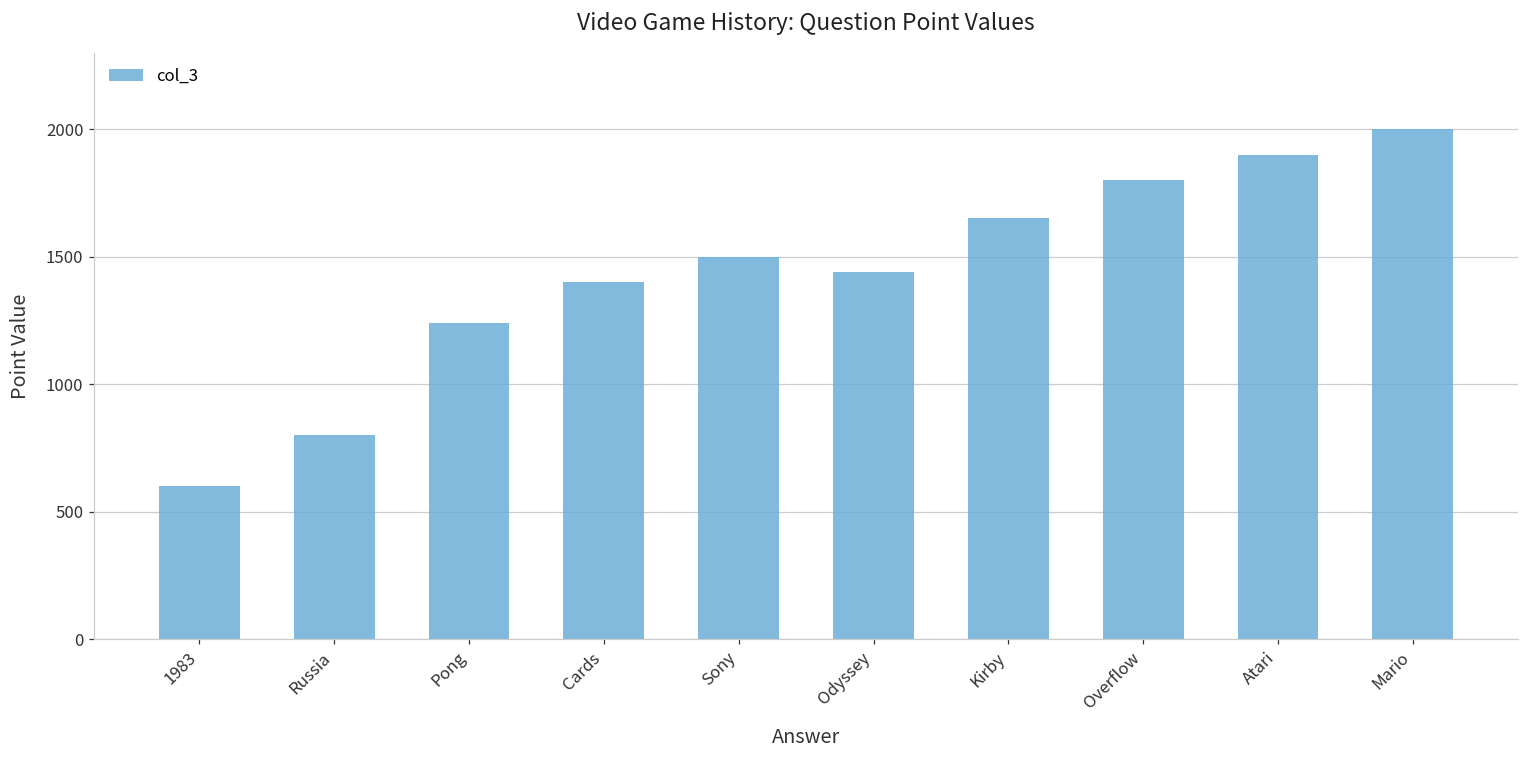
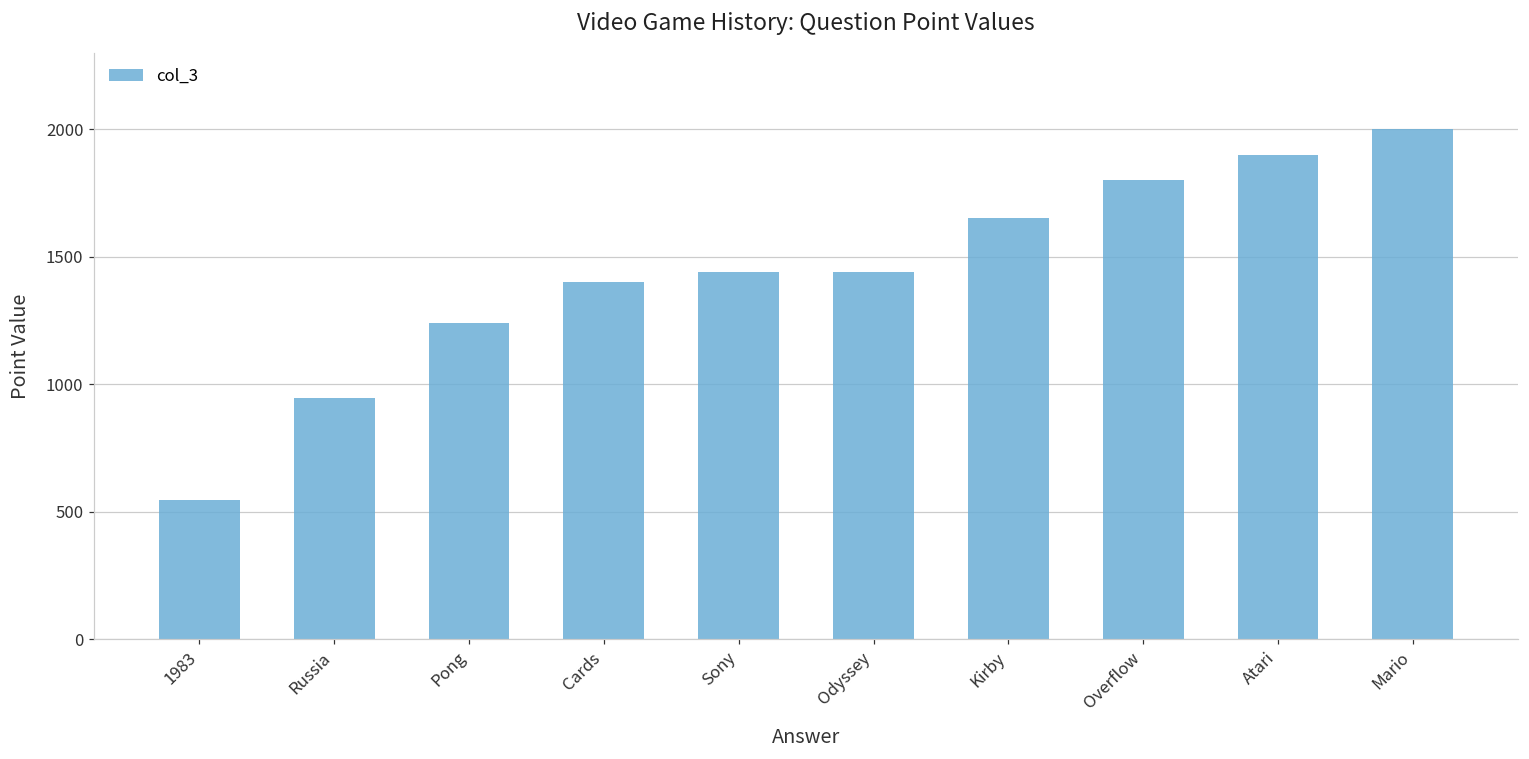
  {
-   "1983": 600,
-   "Russia": 800,
+   "1983": 550,
+   "Russia": 940,
    "Pong": 1240,
    "Cards": 1400,
-   "Sony": 1500,
+   "Sony": 1440,
    "Odyssey": 1440,
    "Kirby": 1650,
    "Overflow": 1800,
    "Atari": 1900,
    "Mario": 2000
  }
